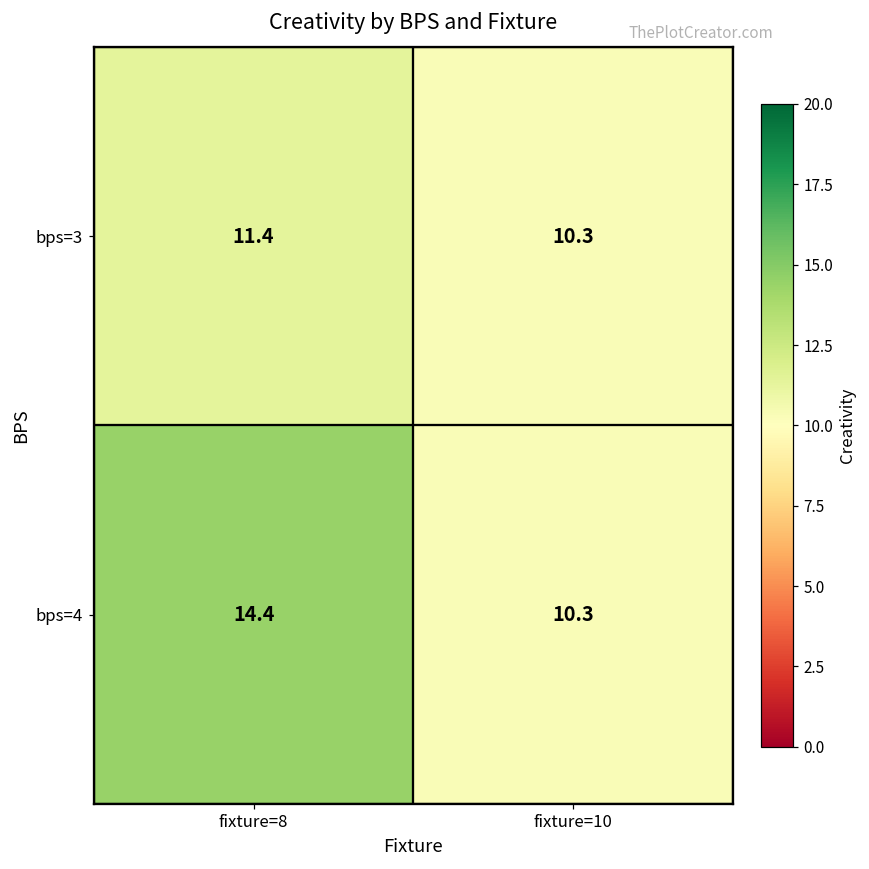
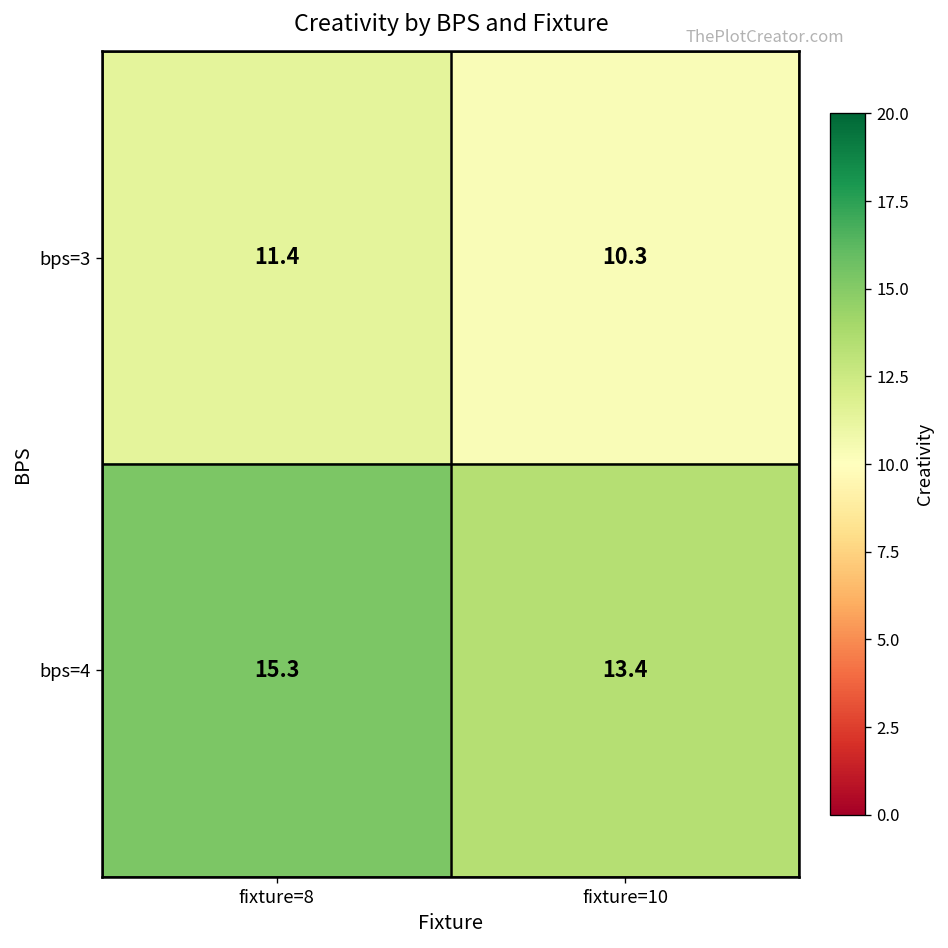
  {
    "bps=3": {
      "fixture=8": 11.4,
      "fixture=10": 10.3
    },
    "bps=4": {
-     "fixture=8": 14.4,
-     "fixture=10": 10.3
+     "fixture=8": 15.3,
+     "fixture=10": 13.4
    }
  }
